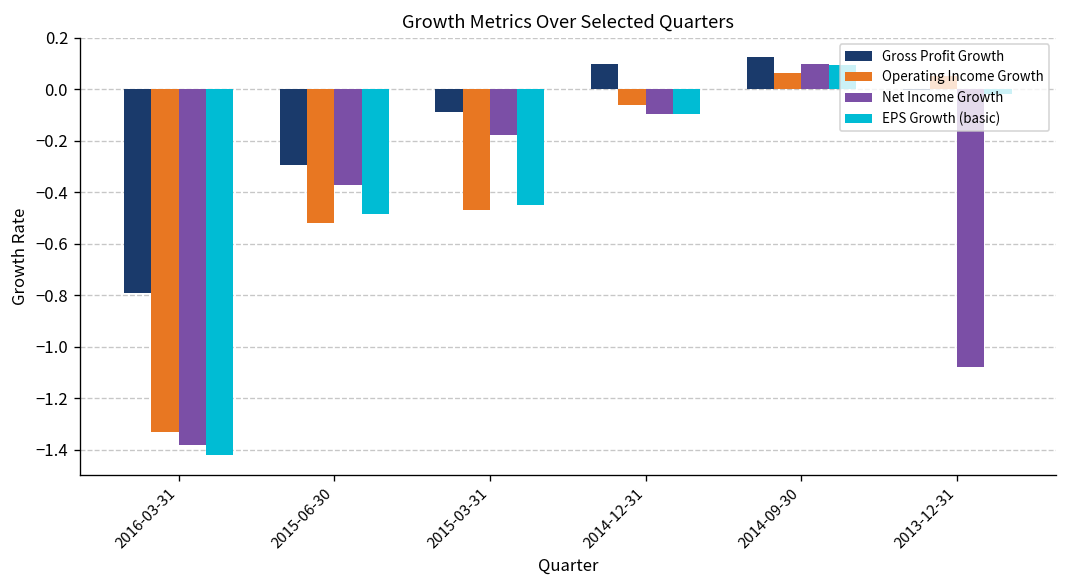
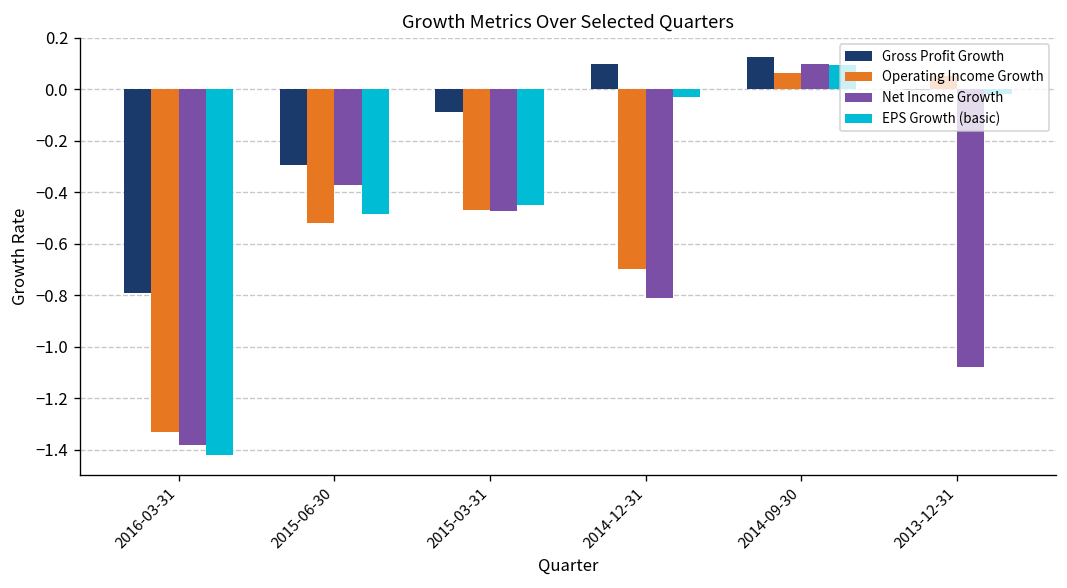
  {
    "Gross Profit Growth": {
      "2016-03-31": -0.79,
      "2015-06-30": -0.29,
      "2015-03-31": -0.09,
      "2014-12-31": 0.10,
      "2014-09-30": 0.12
    },
    "Operating Income Growth": {
      "2016-03-31": -1.33,
      "2015-06-30": -0.52,
      "2015-03-31": -0.47,
-     "2014-12-31": -0.06,
+     "2014-12-31": -0.70,
      "2014-09-30": 0.06
    },
    "Net Income Growth": {
      "2016-03-31": -1.38,
      "2015-06-30": -0.37,
-     "2015-03-31": -0.18,
-     "2014-12-31": -0.10,
+     "2015-03-31": -0.47,
+     "2014-12-31": -0.81,
      "2014-09-30": 0.10,
      "2013-12-31": -1.08
    },
    "EPS Growth (basic)": {
      "2016-03-31": -1.42,
      "2015-06-30": -0.48,
      "2015-03-31": -0.45,
-     "2014-12-31": -0.10
+     "2014-12-31": -0.03
    }
  }
